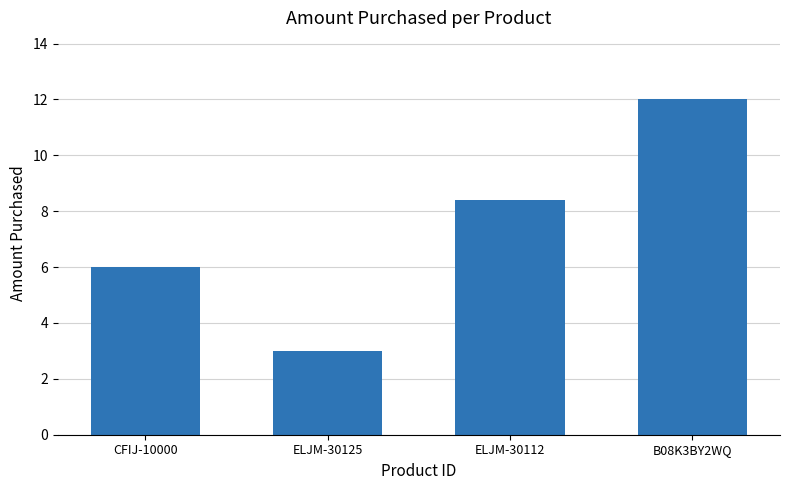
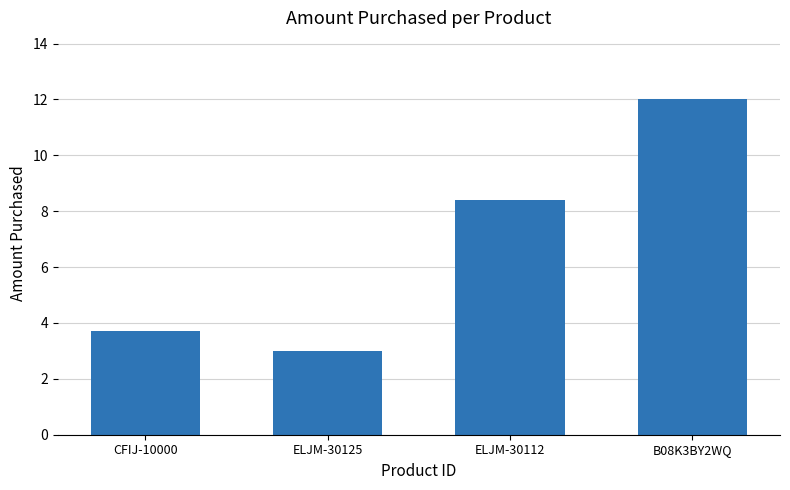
  {
-   "CFIJ-10000": 6.0,
+   "CFIJ-10000": 3.7,
    "ELJM-30125": 3.0,
    "ELJM-30112": 8.4,
    "B08K3BY2WQ": 12.0
  }
